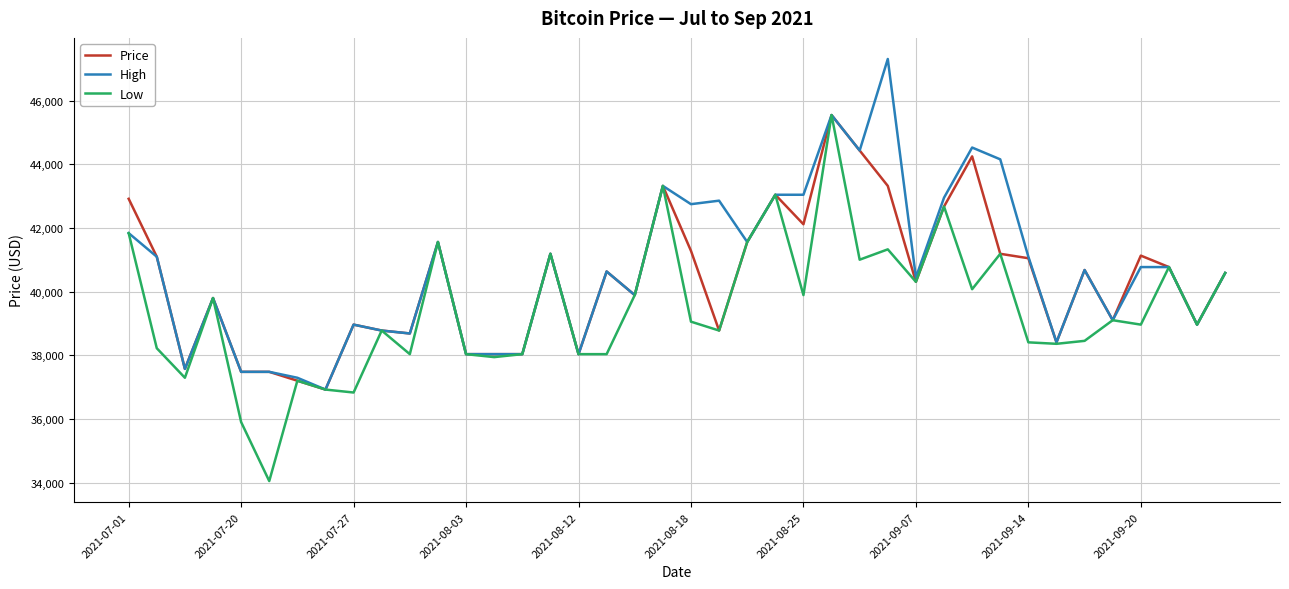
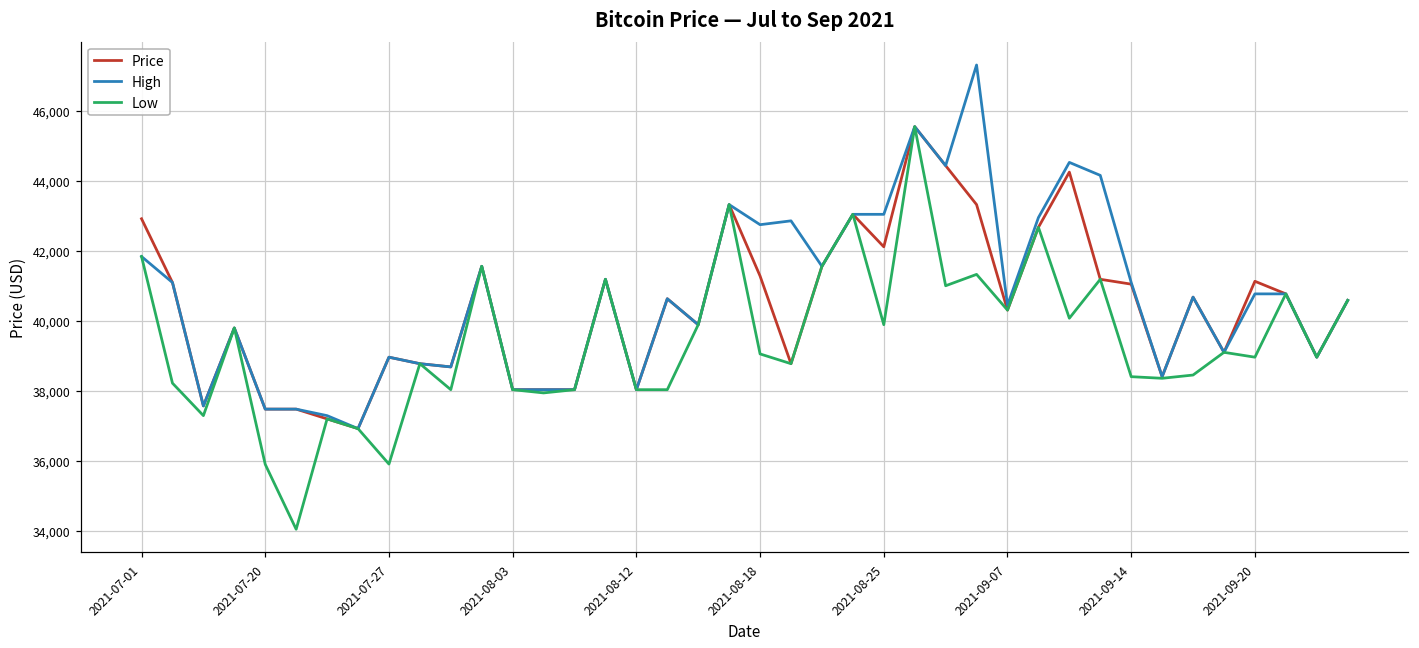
  {
    "Price": {
      "2021-07-01": "42,900",
      "2021-08-18": "41,300",
      "2021-08-25": "42,100",
      "2021-09-20": "41,100"
    },
    "High": {
      "2021-08-18": "42,800",
      "2021-08-25": "43,000",
      "2021-09-07": "40,400",
      "2021-09-20": "40,800"
    },
    "Low": {
      "2021-07-20": "35,900",
-     "2021-07-27": "36,800",
+     "2021-07-27": "35,900",
      "2021-08-18": "39,100",
      "2021-08-25": "39,900",
      "2021-09-14": "38,400",
      "2021-09-20": "39,000"
    }
  }
